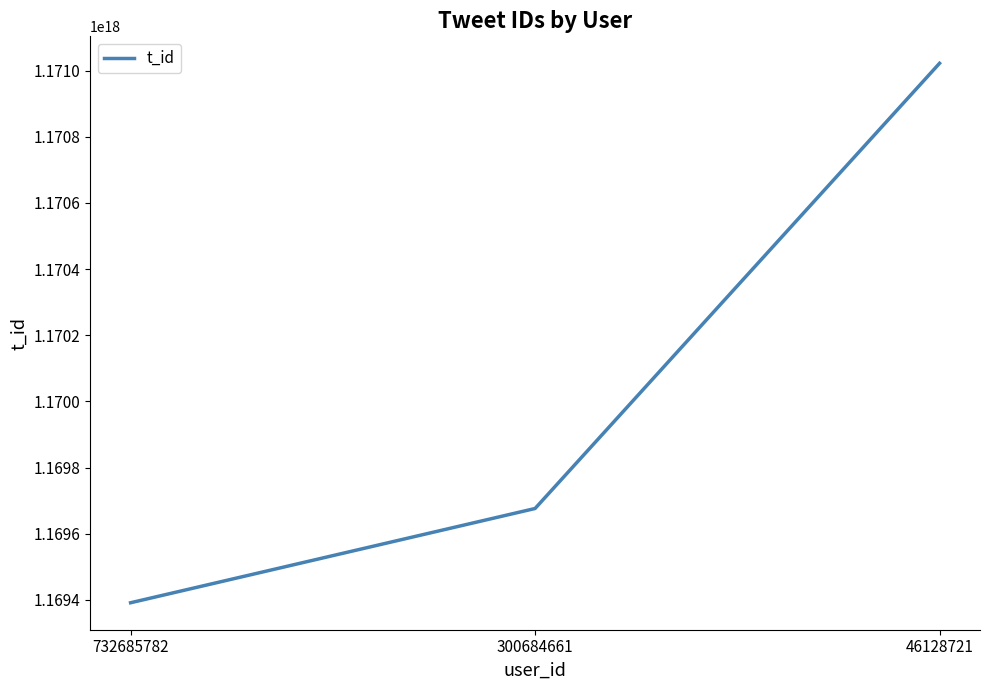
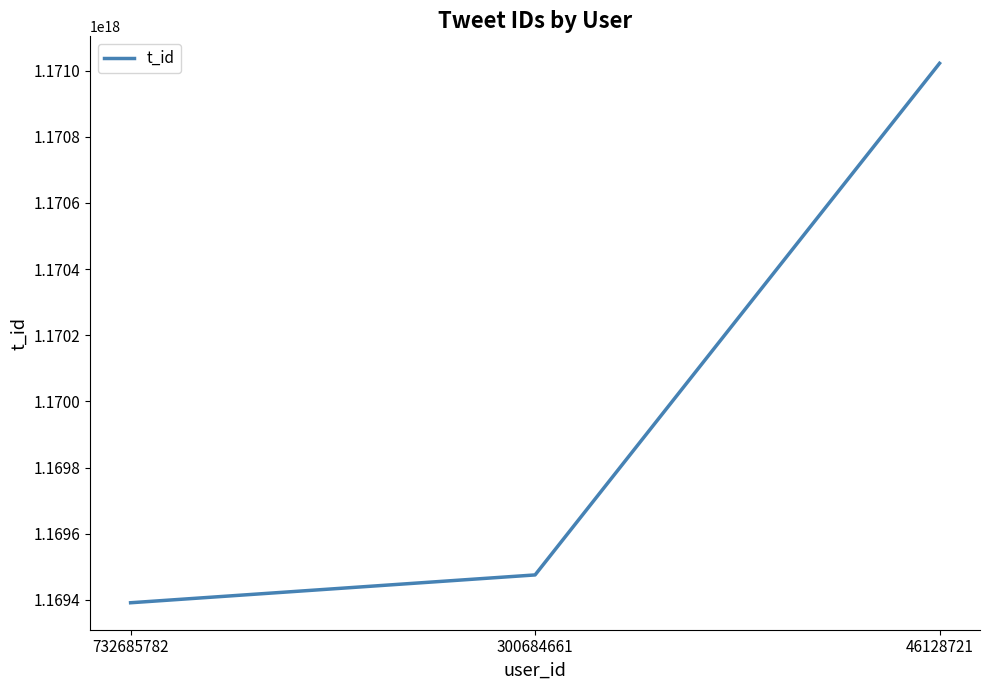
  {
    "732685782": 1169390000000000000,
-   "300684661": 1169680000000000000,
+   "300684661": 1169480000000000000,
    "46128721": 1171020000000000000
  }
